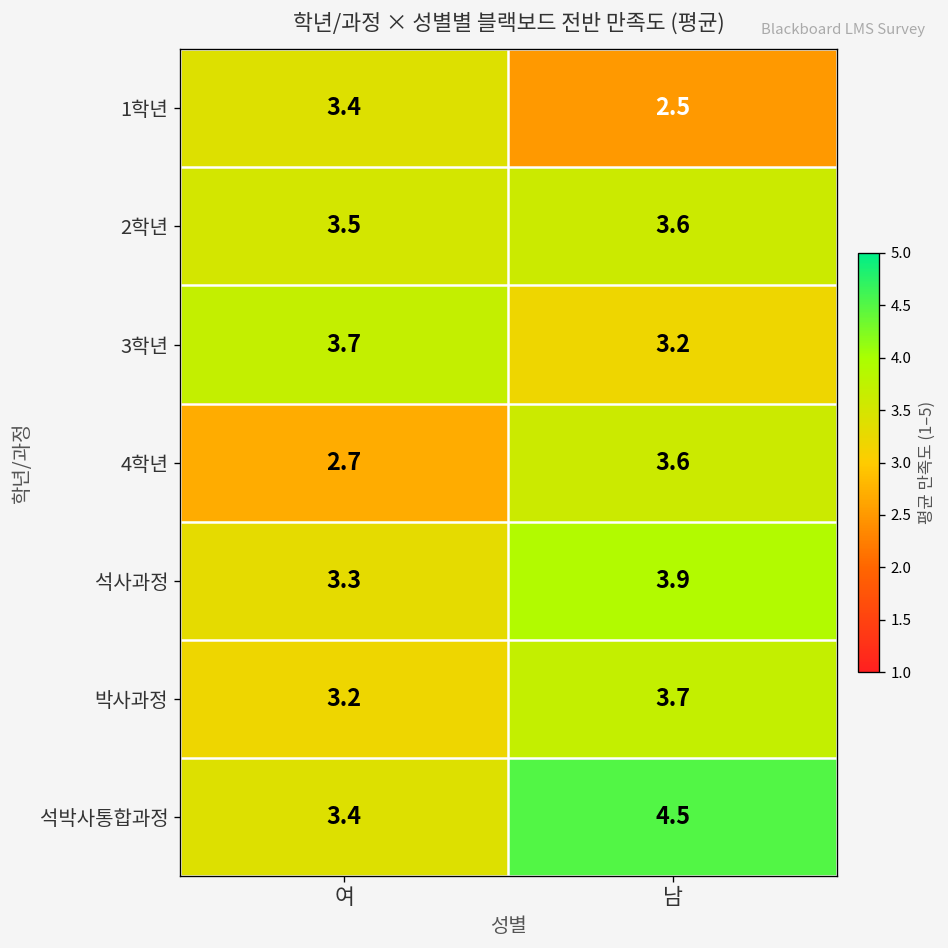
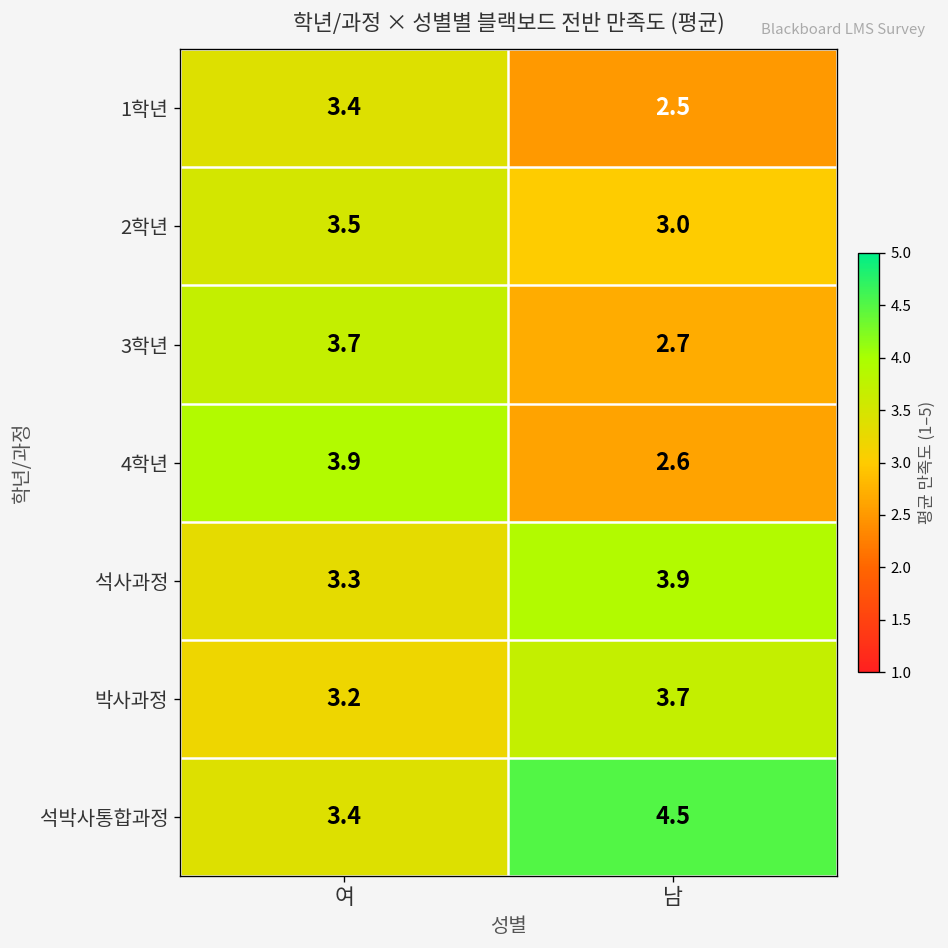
  {
    "1학년": {
      "여": 3.4,
      "남": 2.5
    },
    "2학년": {
      "여": 3.5,
-     "남": 3.6
+     "남": 3.0
    },
    "3학년": {
      "여": 3.7,
-     "남": 3.2
+     "남": 2.7
    },
    "4학년": {
-     "여": 2.7,
-     "남": 3.6
+     "여": 3.9,
+     "남": 2.6
    },
    "석사과정": {
      "여": 3.3,
      "남": 3.9
    },
    "박사과정": {
      "여": 3.2,
      "남": 3.7
    },
    "석박사통합과정": {
      "여": 3.4,
      "남": 4.5
    }
  }
